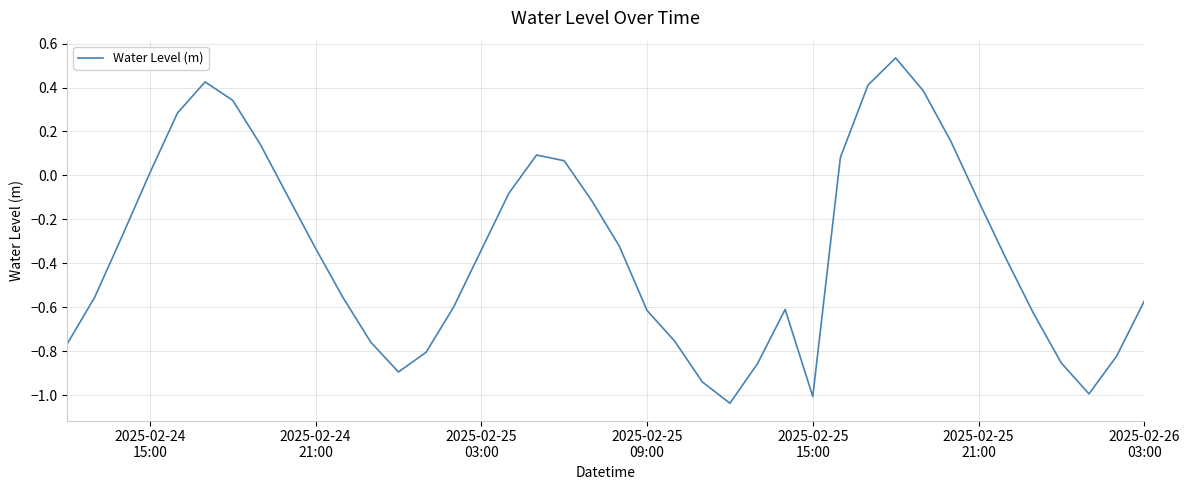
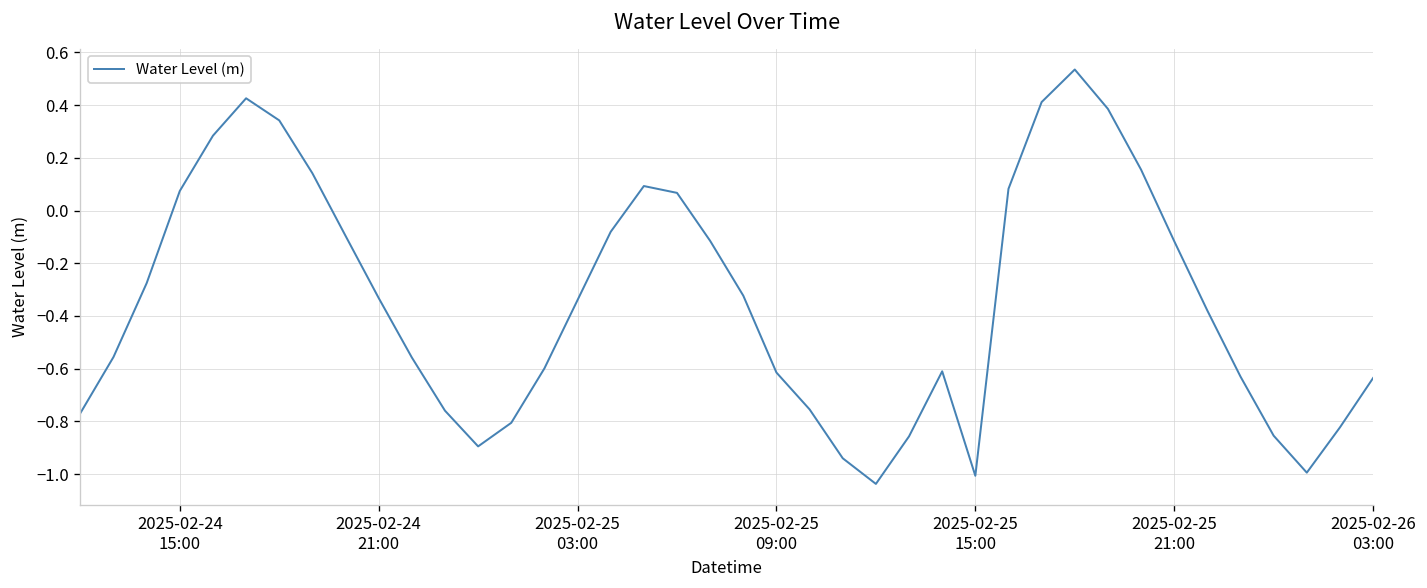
  {
-   "2025-02-24 15:00": 0.01,
+   "2025-02-24 15:00": 0.07,
    "2025-02-24 21:00": -0.33,
    "2025-02-25 03:00": -0.34,
    "2025-02-25 09:00": -0.61,
    "2025-02-25 15:00": -1.01,
    "2025-02-25 21:00": -0.12,
-   "2025-02-26 03:00": -0.57
+   "2025-02-26 03:00": -0.64
  }
